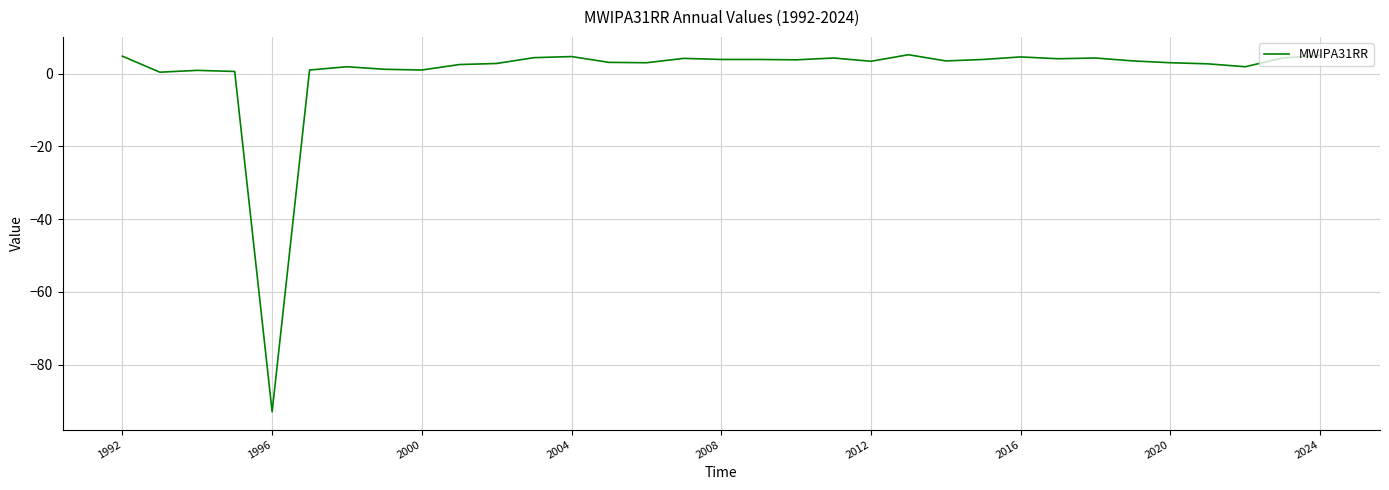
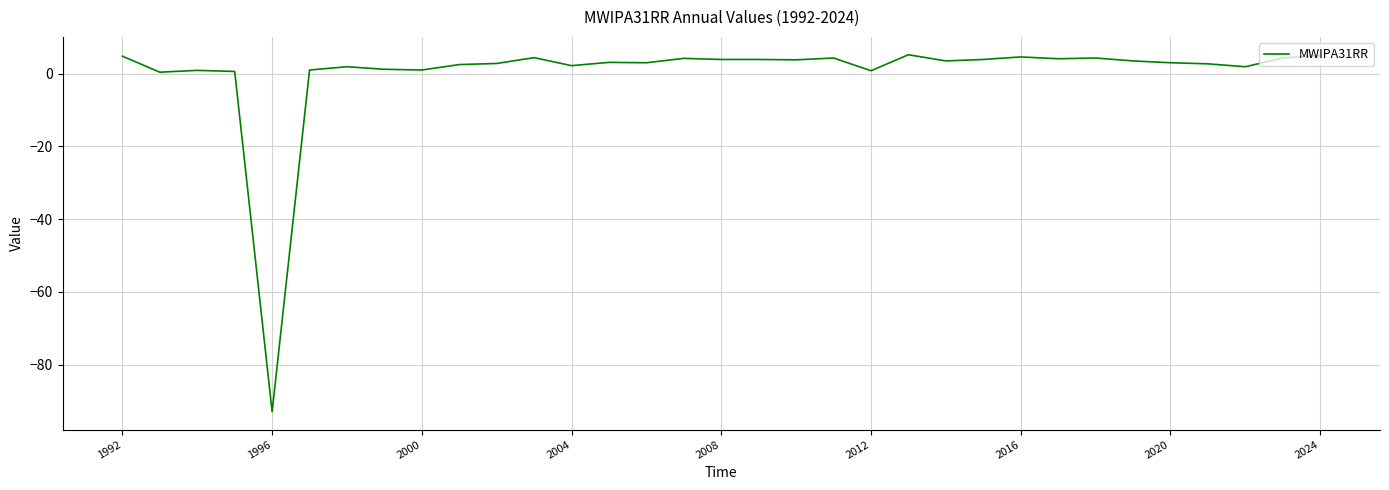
  {
    "1992": 5,
    "1996": -93,
    "2000": 1,
-   "2004": 5,
+   "2004": 2,
    "2008": 4,
-   "2012": 3,
+   "2012": 1,
    "2016": 5,
    "2020": 3
  }
